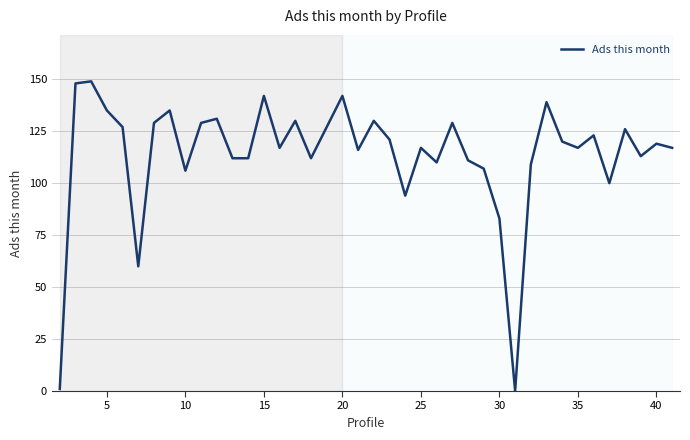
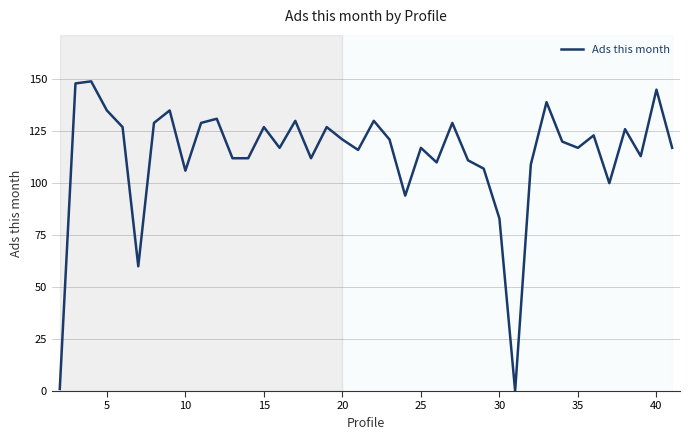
  {
    "5": 135,
    "10": 106,
-   "15": 142,
-   "20": 142,
+   "15": 127,
+   "20": 121,
    "25": 117,
    "30": 83,
    "35": 117,
-   "40": 119
+   "40": 145
  }
